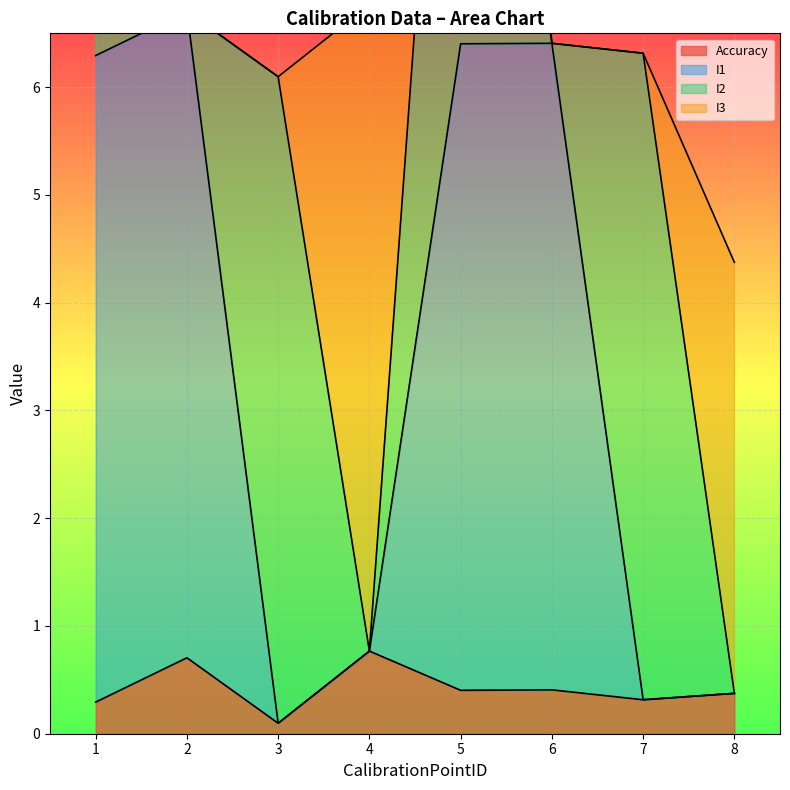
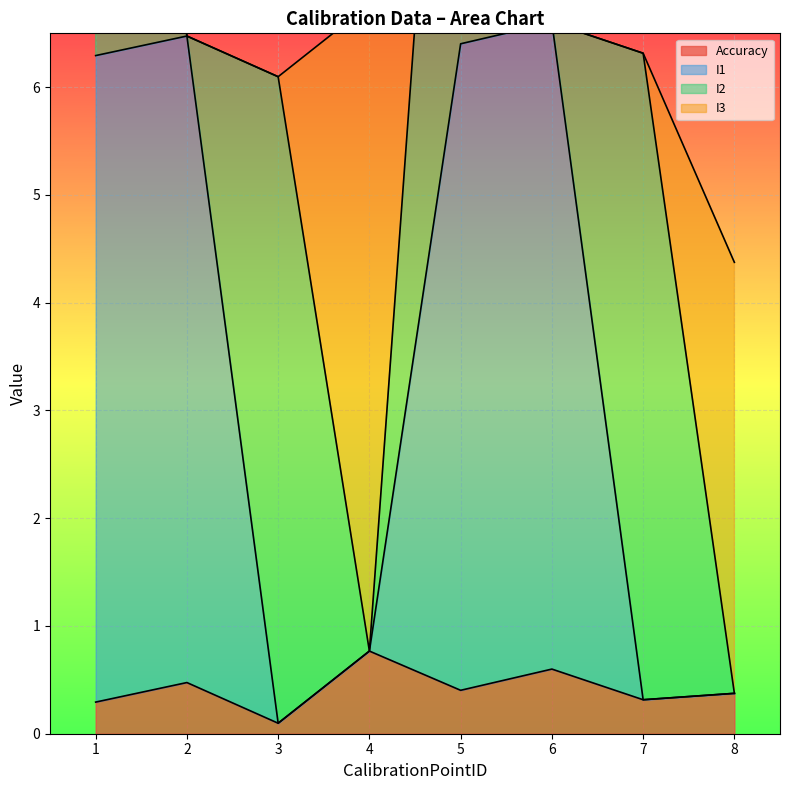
  {
    "Accuracy": {
      "1": 0.29,
-     "2": 0.70,
+     "2": 0.47,
      "5": 0.40,
-     "6": 0.41
+     "6": 0.60
    },
    "I1": {
      "1": 6.00,
      "5": 6.00
    },
    "I3": {
      "8": 4.00
    }
  }
